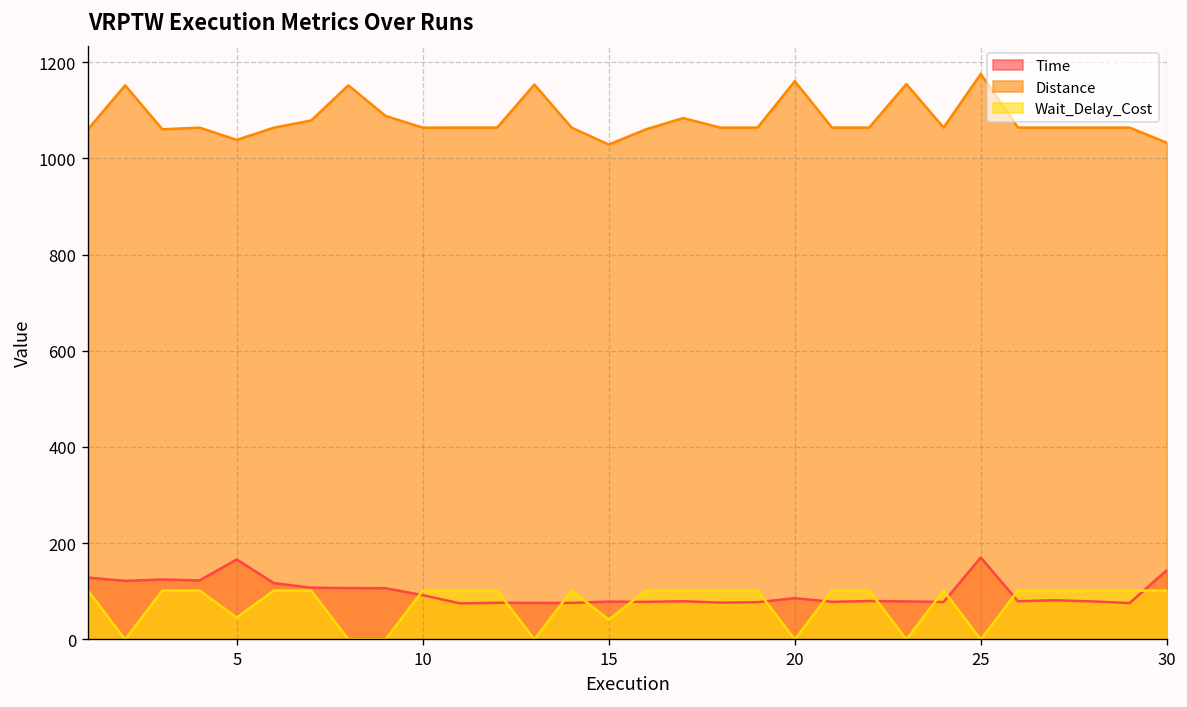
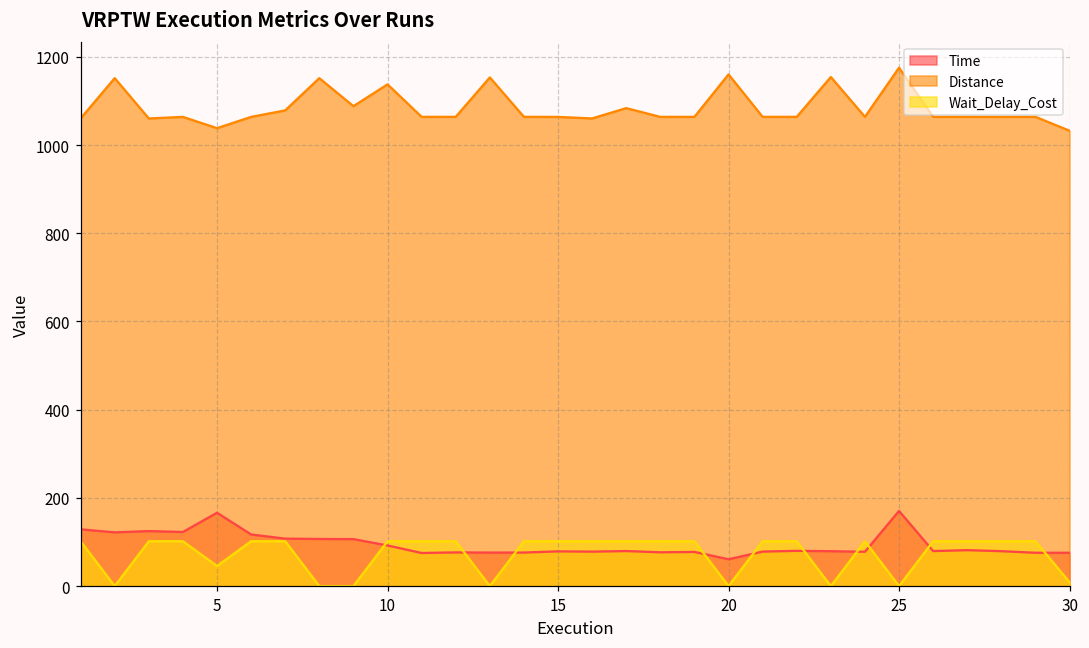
  {
    "Time": {
      "5": 170,
      "10": 90,
      "15": 80,
-     "20": 90,
+     "20": 60,
      "25": 170,
-     "30": 140
+     "30": 80
    },
    "Distance": {
      "5": 1040,
-     "10": 1060,
-     "15": 1030,
+     "10": 1140,
+     "15": 1060,
      "20": 1160,
      "25": 1180,
      "30": 1030
    },
    "Wait_Delay_Cost": {
      "5": 50,
      "10": 100,
-     "15": 40,
+     "15": 100,
      "20": 0,
      "25": 0,
-     "30": 100
+     "30": 10
    }
  }
